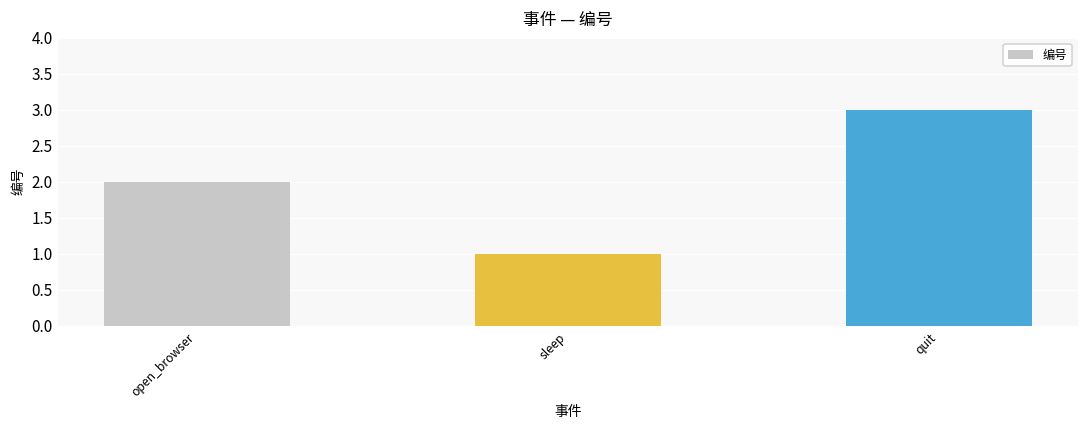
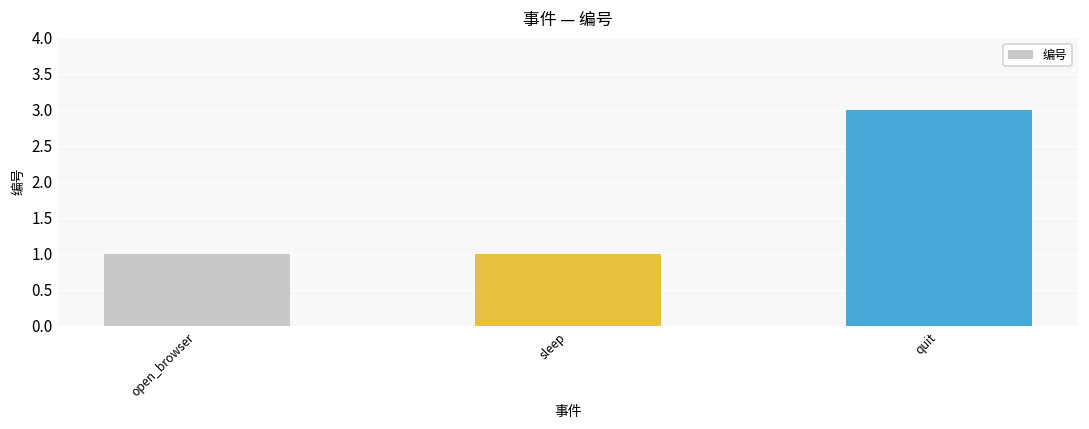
  {
-   "open_browser": 2,
+   "open_browser": 1,
    "sleep": 1,
    "quit": 3
  }
